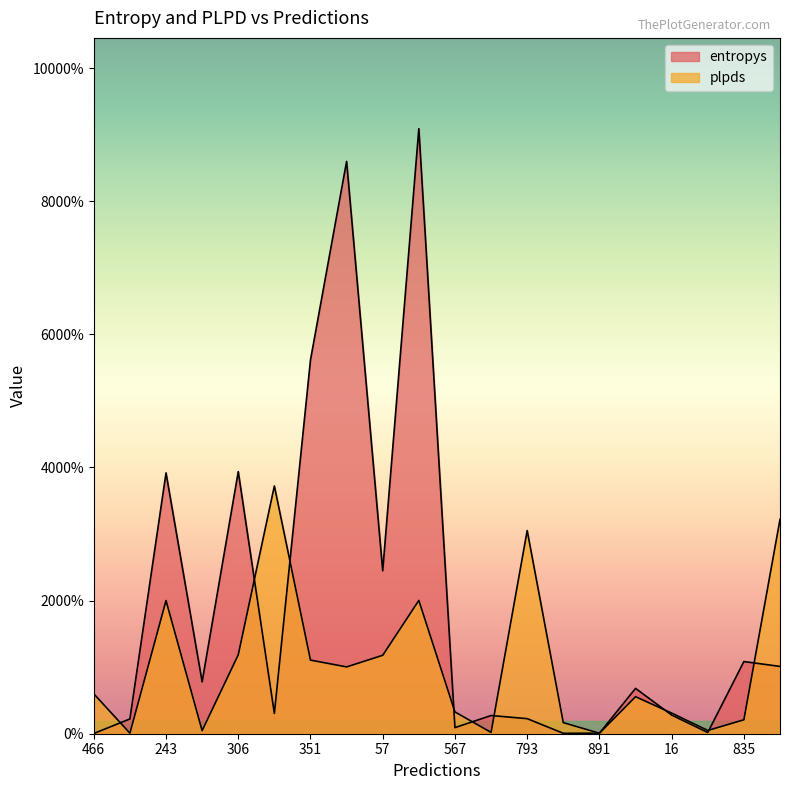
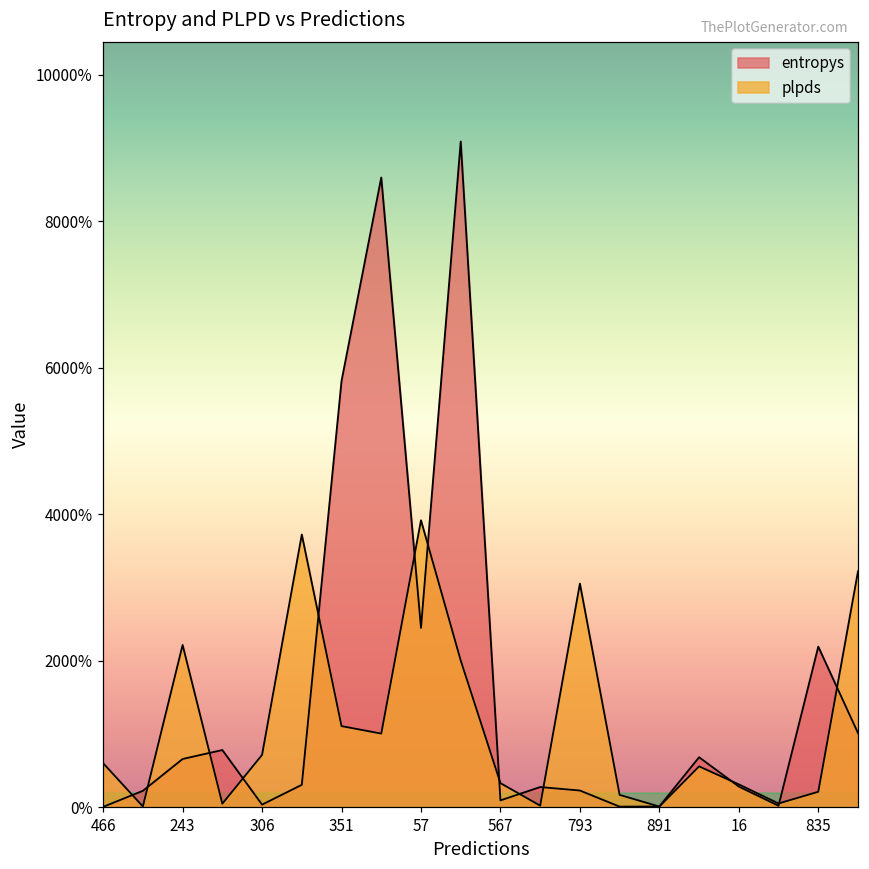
  {
    "entropys": {
      "466": "0%",
-     "243": "3900%",
-     "306": "3900%",
-     "351": "5600%",
+     "243": "700%",
+     "306": "0%",
+     "351": "5800%",
      "57": "2400%",
      "567": "100%",
      "793": "200%",
-     "835": "1100%"
+     "835": "2200%"
    },
    "plpds": {
      "466": "600%",
-     "243": "2000%",
-     "306": "1200%",
+     "243": "2200%",
+     "306": "700%",
      "351": "1100%",
-     "57": "1200%",
+     "57": "3900%",
      "567": "300%",
      "793": "3100%",
      "835": "200%"
    }
  }
